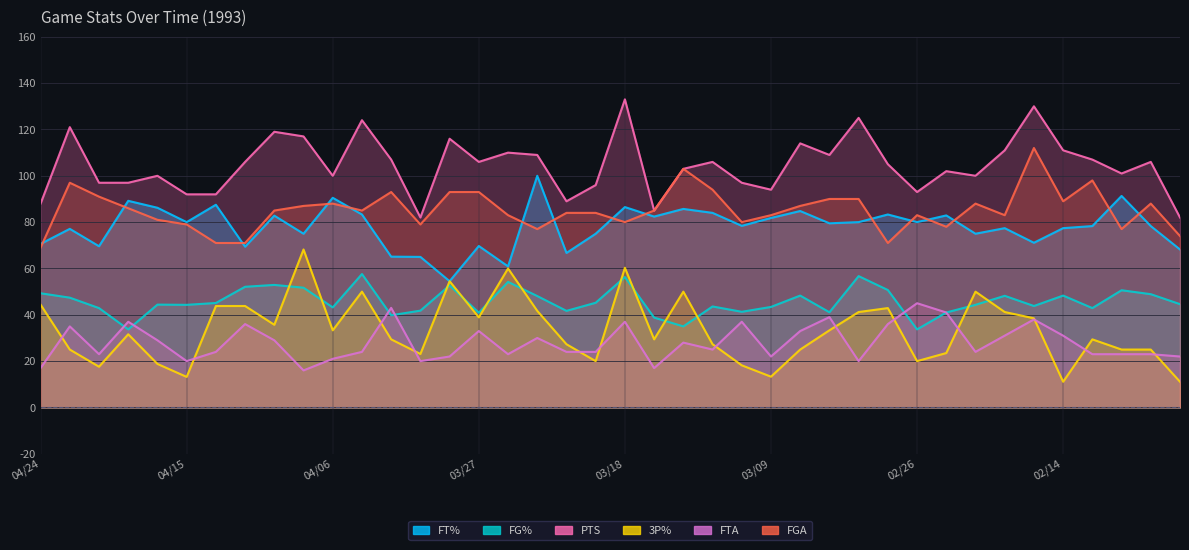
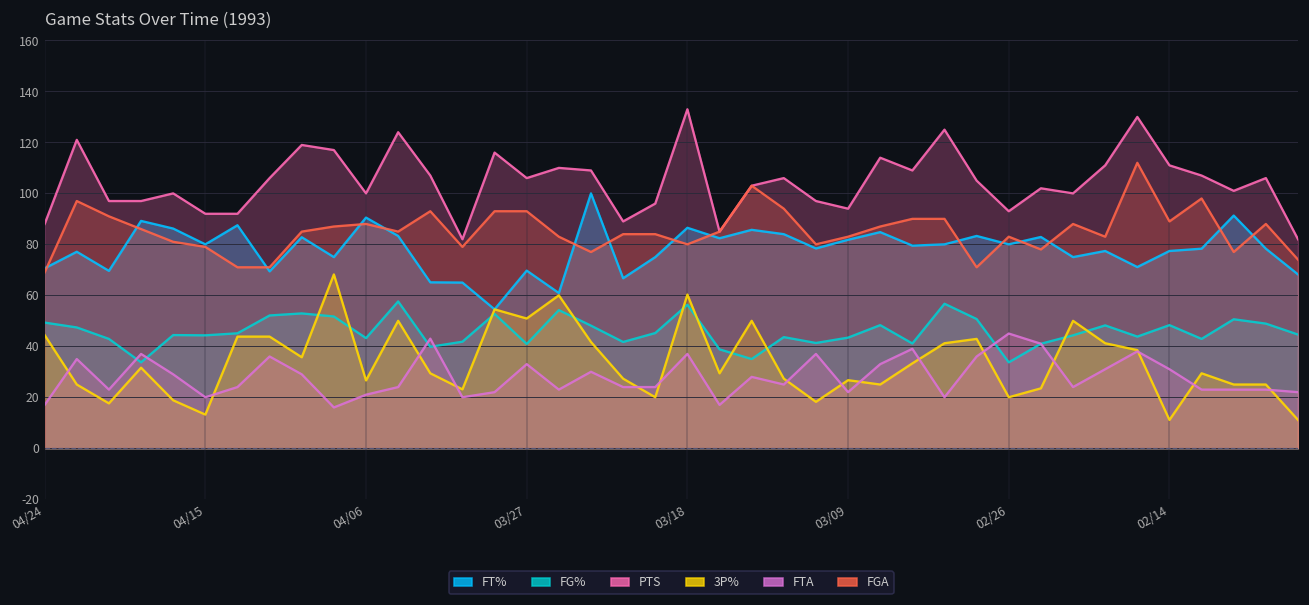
  {
    "3P%": {
      "04/24": 44,
      "04/15": 13,
-     "04/06": 33,
-     "03/27": 39,
+     "04/06": 27,
+     "03/27": 51,
      "03/18": 60,
-     "03/09": 13,
+     "03/09": 27,
      "02/26": 20,
      "02/14": 11
    }
  }
